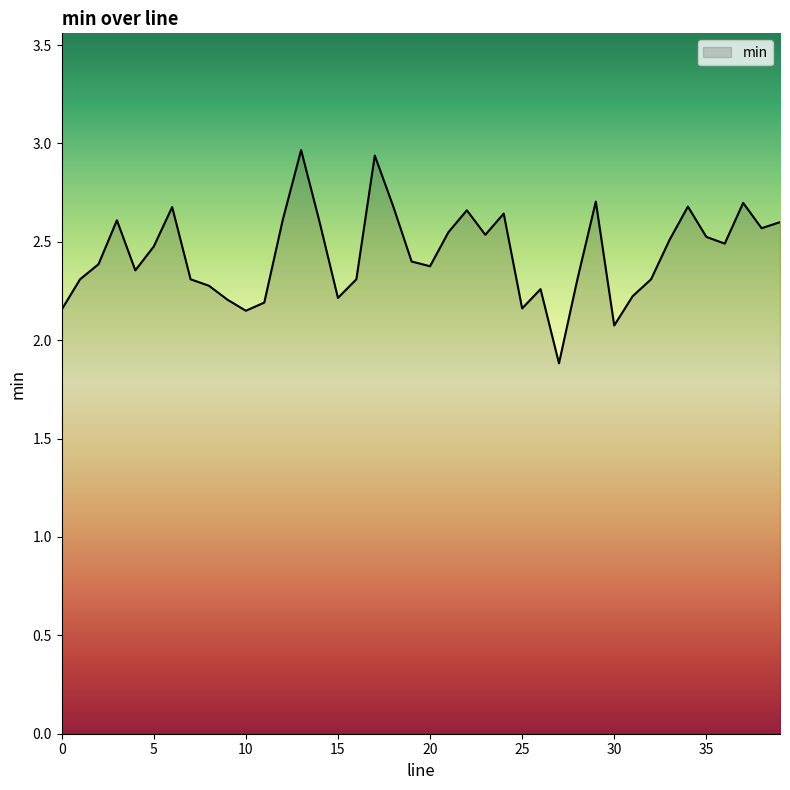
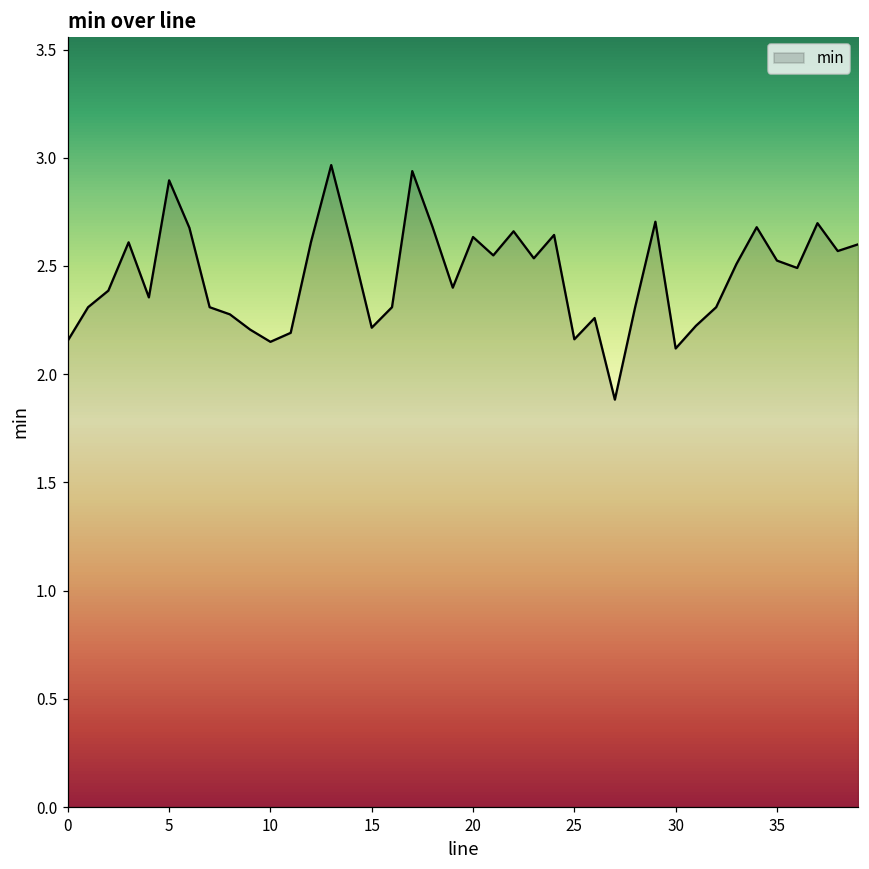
  {
    "0": 2.16,
-   "5": 2.48,
+   "5": 2.90,
    "10": 2.15,
    "15": 2.21,
-   "20": 2.38,
+   "20": 2.63,
    "25": 2.16,
-   "30": 2.07,
+   "30": 2.12,
    "35": 2.52
  }
